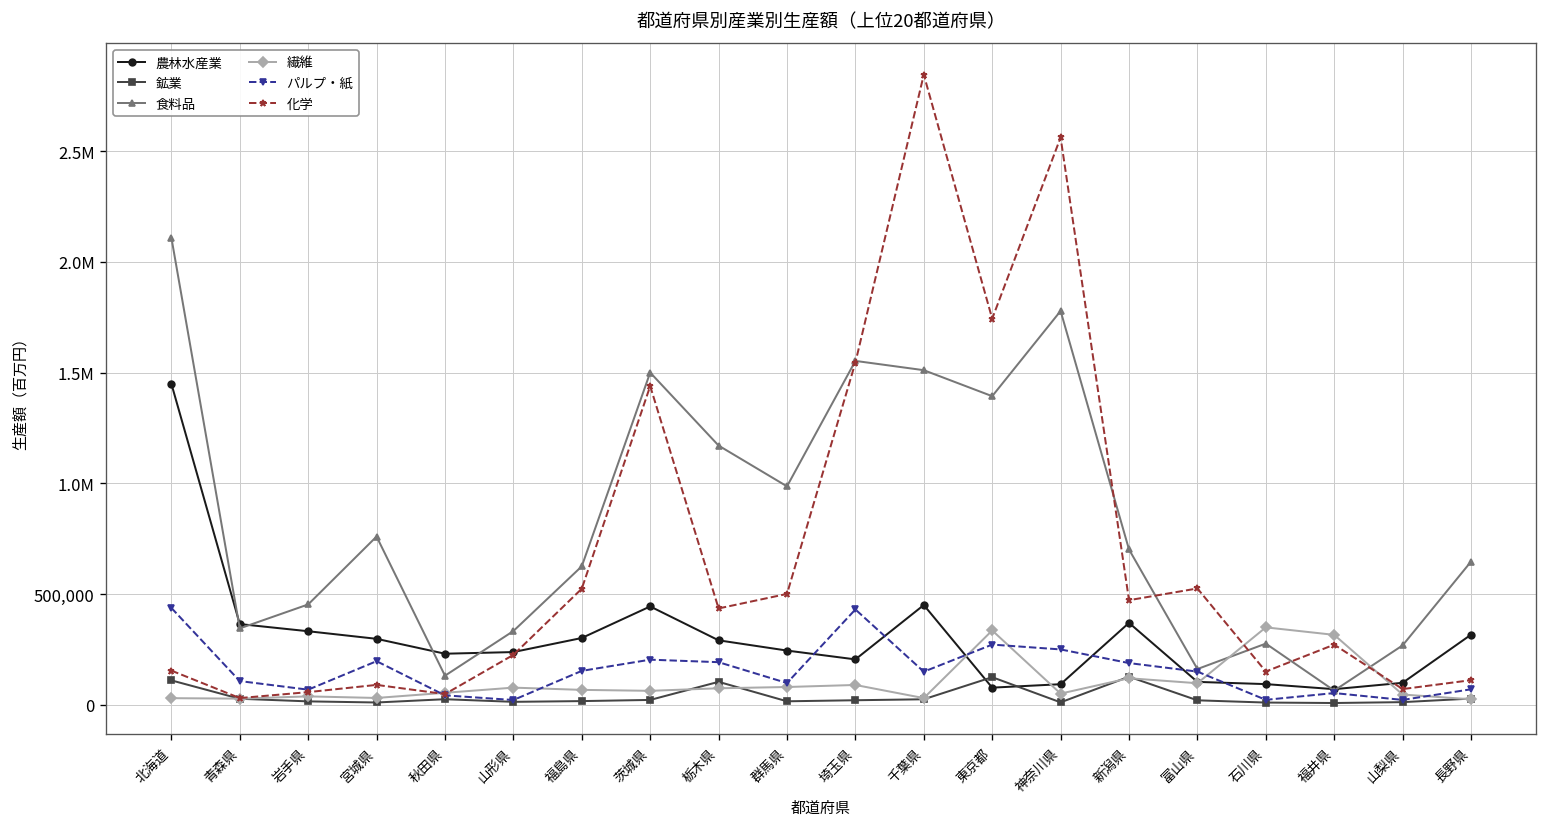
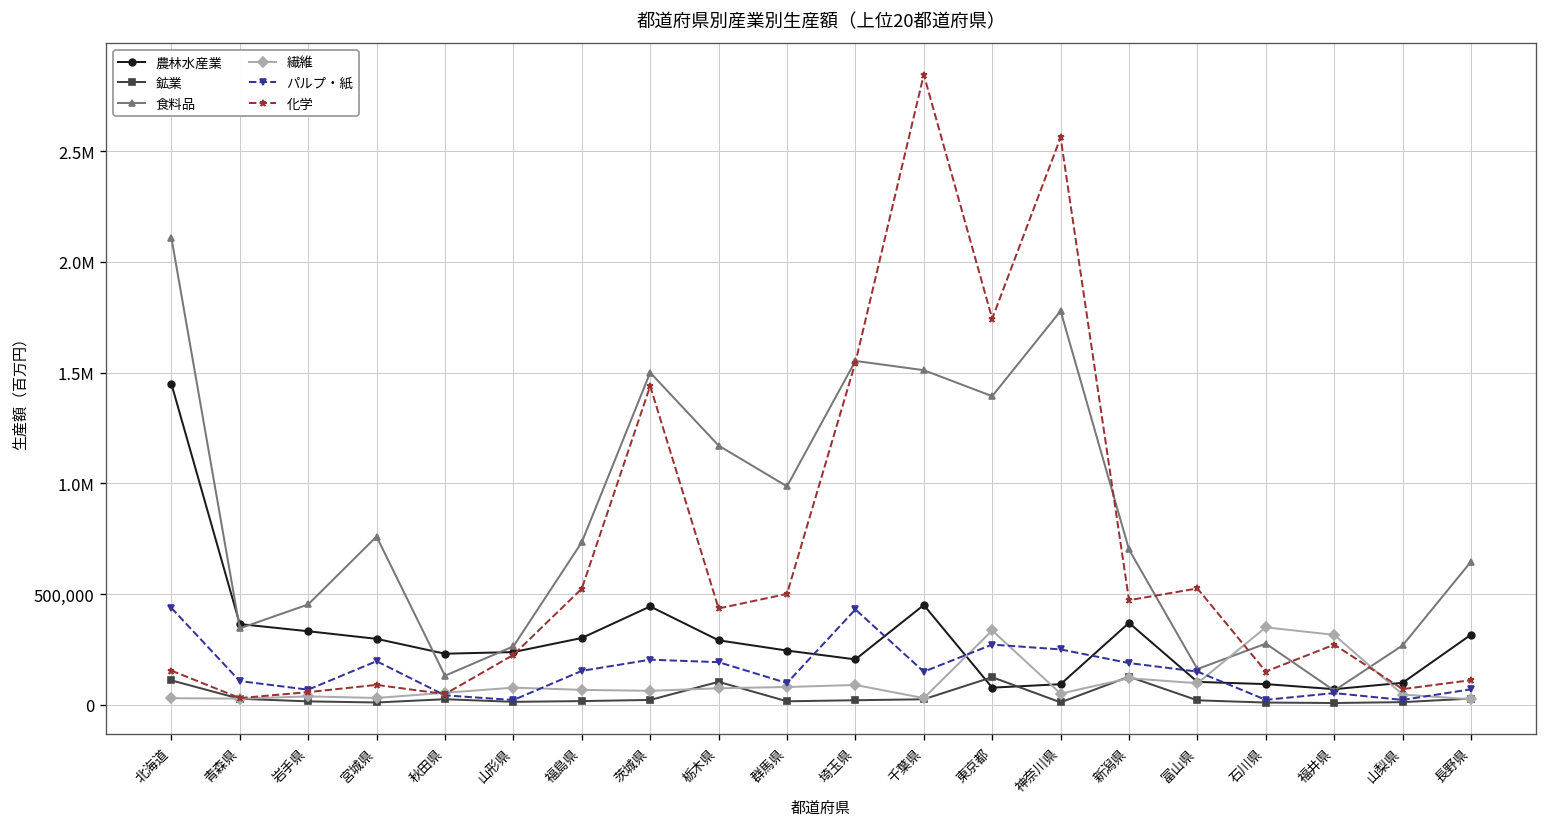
  {
    "農林水産業": {
      "北海道": "1,450,000",
      "青森県": "360,000",
      "岩手県": "330,000",
      "宮城県": "300,000",
      "秋田県": "230,000",
      "福島県": "300,000",
      "茨城県": "440,000",
      "栃木県": "290,000",
      "群馬県": "240,000",
      "埼玉県": "200,000",
      "千葉県": "450,000",
      "東京都": "80,000",
      "神奈川県": "90,000",
      "新潟県": "370,000",
      "石川県": "90,000",
      "山梨県": "100,000",
      "長野県": "320,000"
    },
    "鉱業": {
      "北海道": "110,000",
      "岩手県": "20,000",
      "宮城県": "10,000",
      "秋田県": "30,000",
      "福島県": "20,000",
      "茨城県": "20,000",
      "栃木県": "100,000",
      "群馬県": "20,000",
      "埼玉県": "20,000",
      "東京都": "120,000",
      "神奈川県": "10,000",
      "富山県": "20,000",
      "福井県": "10,000"
    },
    "食料品": {
      "北海道": "2,110,000",
      "青森県": "340,000",
      "岩手県": "450,000",
      "宮城県": "760,000",
      "秋田県": "130,000",
-     "山形県": "330,000",
-     "福島県": "630,000",
+     "山形県": "260,000",
+     "福島県": "730,000",
      "茨城県": "1,500,000",
      "栃木県": "1,170,000",
      "群馬県": "990,000",
      "千葉県": "1,510,000",
      "東京都": "1,390,000",
      "神奈川県": "1,780,000",
      "新潟県": "700,000",
      "石川県": "280,000",
      "山梨県": "270,000",
      "長野県": "650,000"
    },
    "繊維": {
      "北海道": "30,000",
      "岩手県": "40,000",
      "宮城県": "30,000",
      "山形県": "80,000",
      "福島県": "70,000",
      "茨城県": "60,000",
      "栃木県": "70,000",
      "群馬県": "80,000",
      "埼玉県": "90,000",
      "東京都": "340,000",
      "神奈川県": "50,000",
      "石川県": "350,000",
      "福井県": "320,000",
      "山梨県": "50,000"
    },
    "パルプ・紙": {
      "北海道": "440,000",
      "青森県": "110,000",
      "宮城県": "200,000",
      "福島県": "150,000",
      "茨城県": "200,000",
      "栃木県": "190,000",
      "群馬県": "100,000",
      "埼玉県": "430,000",
      "千葉県": "150,000",
      "東京都": "270,000",
      "神奈川県": "250,000",
      "新潟県": "190,000",
      "長野県": "70,000"
    },
    "化学": {
      "北海道": "150,000",
      "宮城県": "90,000",
      "福島県": "520,000",
      "茨城県": "1,440,000",
      "栃木県": "440,000",
      "群馬県": "500,000",
      "千葉県": "2,850,000",
      "東京都": "1,740,000",
      "神奈川県": "2,560,000",
      "新潟県": "470,000",
      "富山県": "530,000",
      "石川県": "150,000",
      "福井県": "270,000",
      "山梨県": "70,000",
      "長野県": "110,000"
    }
  }
